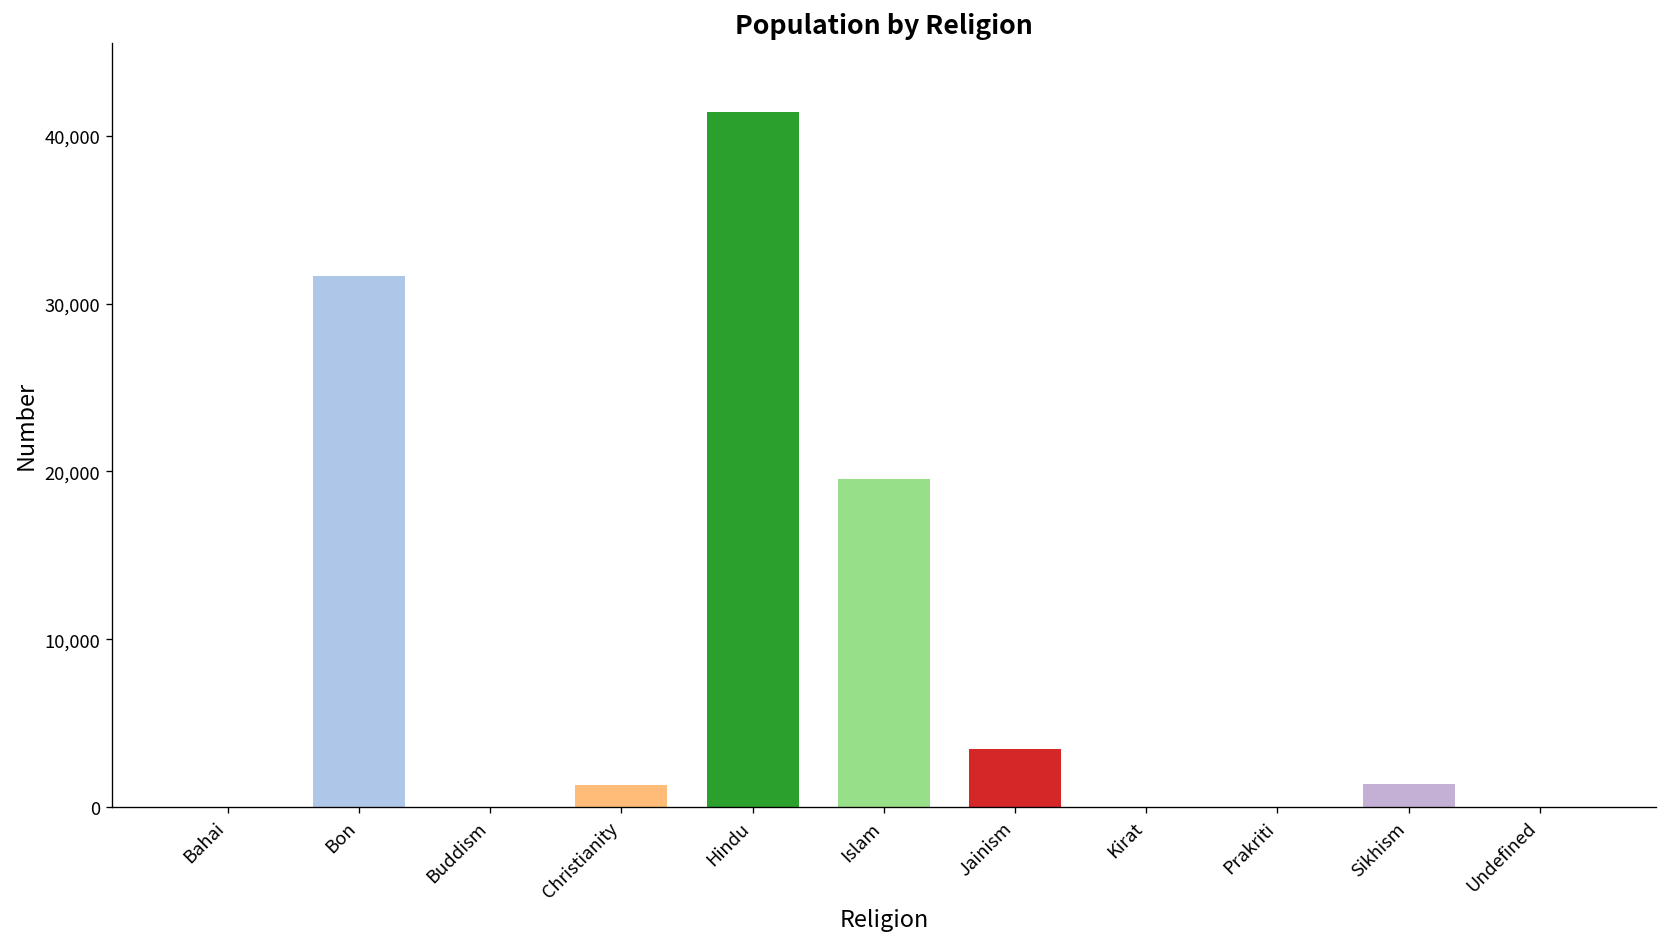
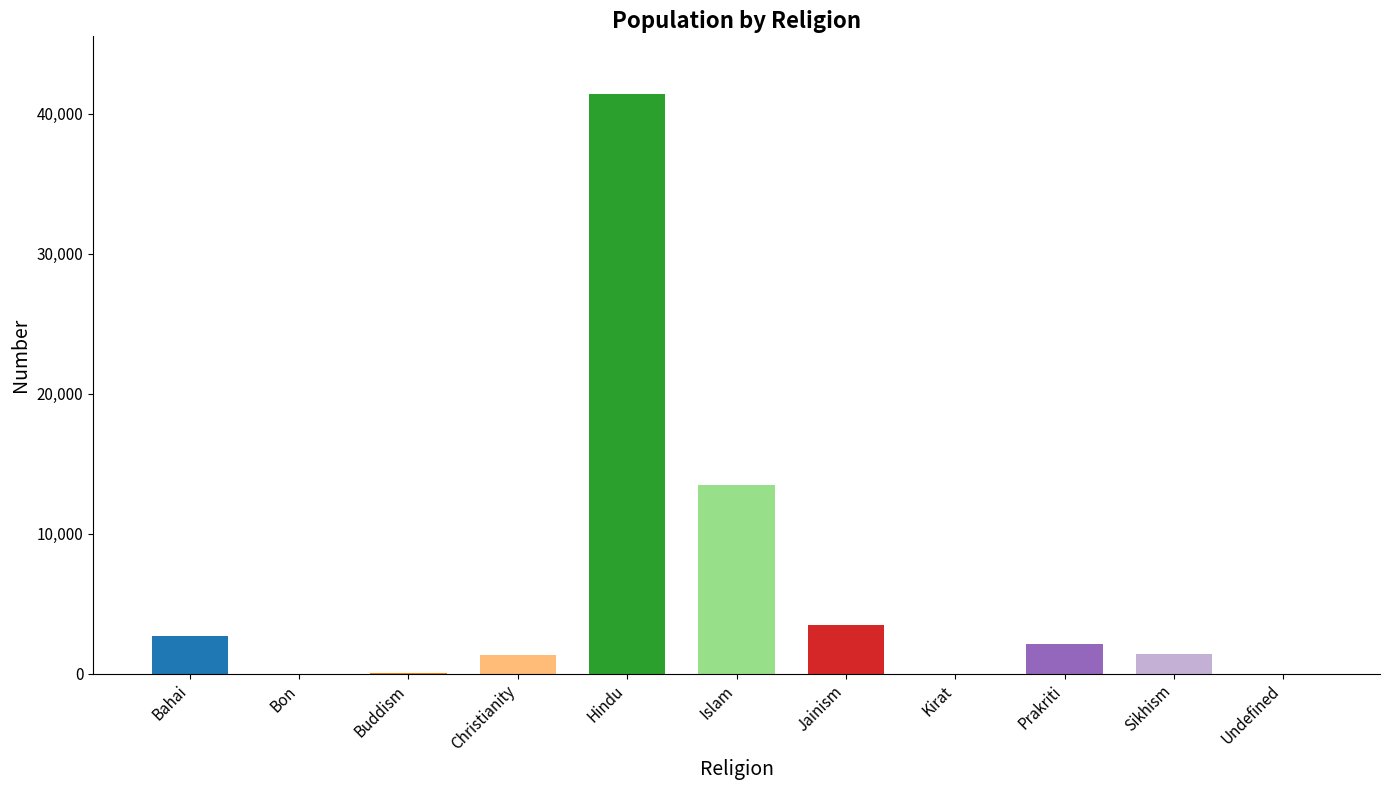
  {
-   "Bahai": "0",
-   "Bon": "31,700",
+   "Bahai": "2,700",
+   "Bon": "0",
    "Christianity": "1,300",
    "Hindu": "41,400",
-   "Islam": "19,500",
+   "Islam": "13,500",
    "Jainism": "3,500",
    "Kirat": "0",
-   "Prakriti": "0",
+   "Prakriti": "2,100",
    "Sikhism": "1,400"
  }
